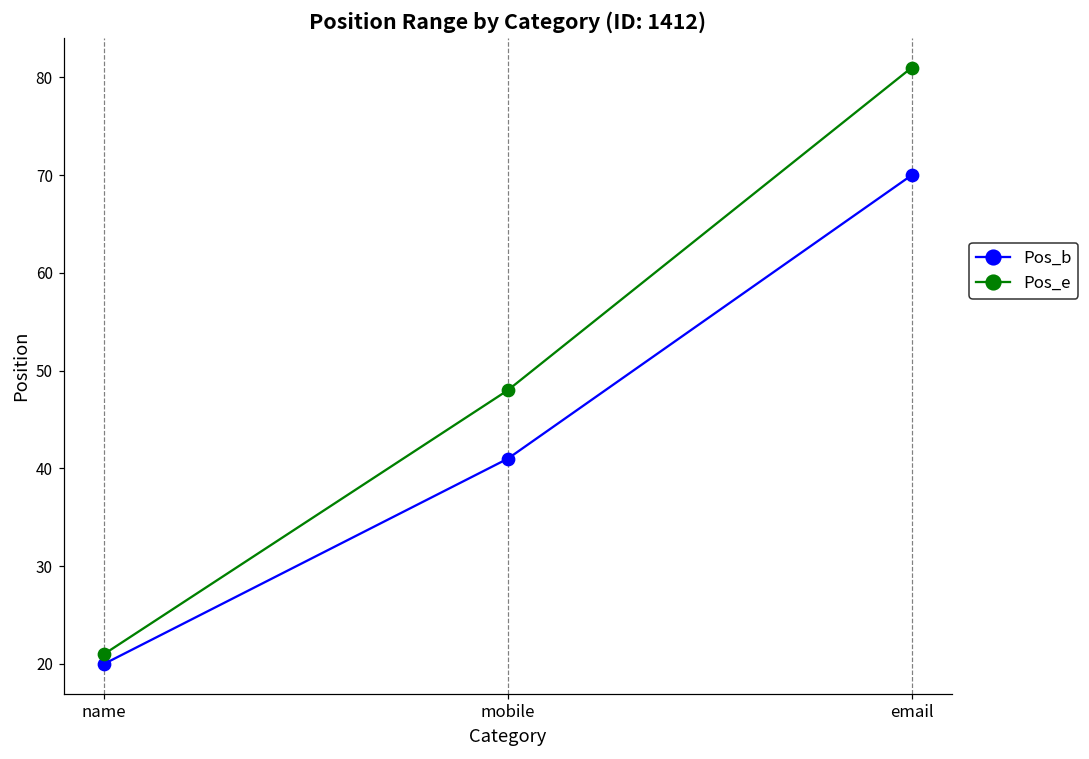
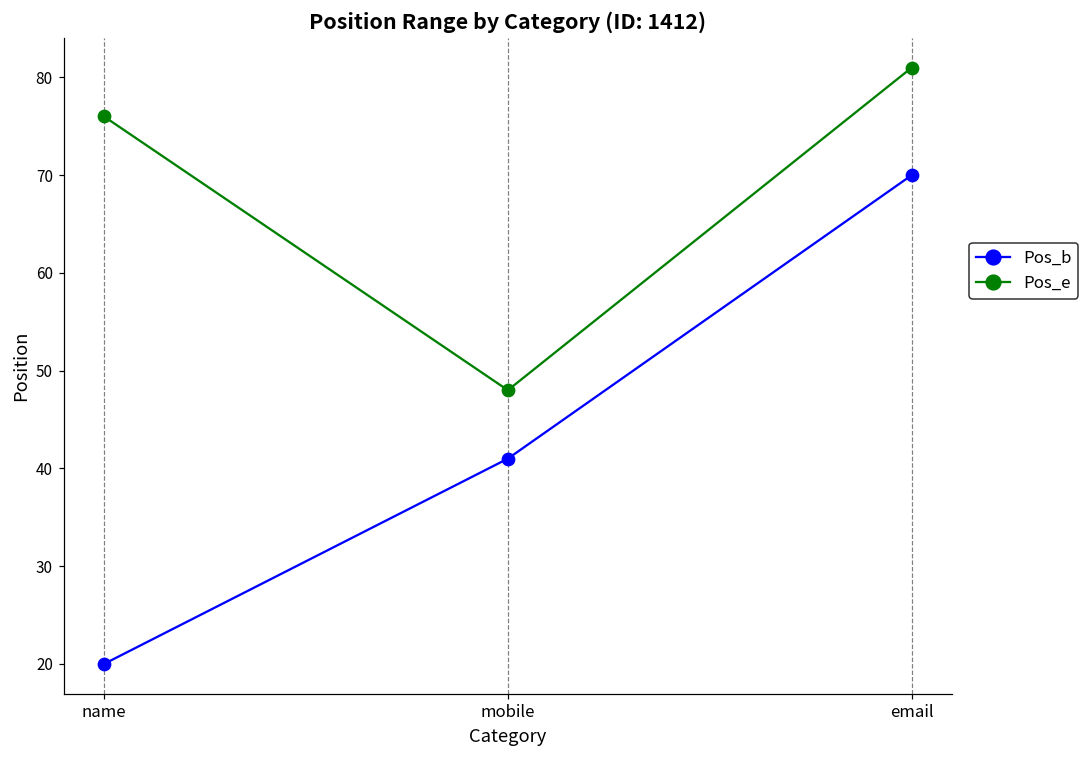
  {
    "Pos_b": {
      "name": 20,
      "mobile": 41,
      "email": 70
    },
    "Pos_e": {
-     "name": 21,
+     "name": 76,
      "mobile": 48,
      "email": 81
    }
  }
